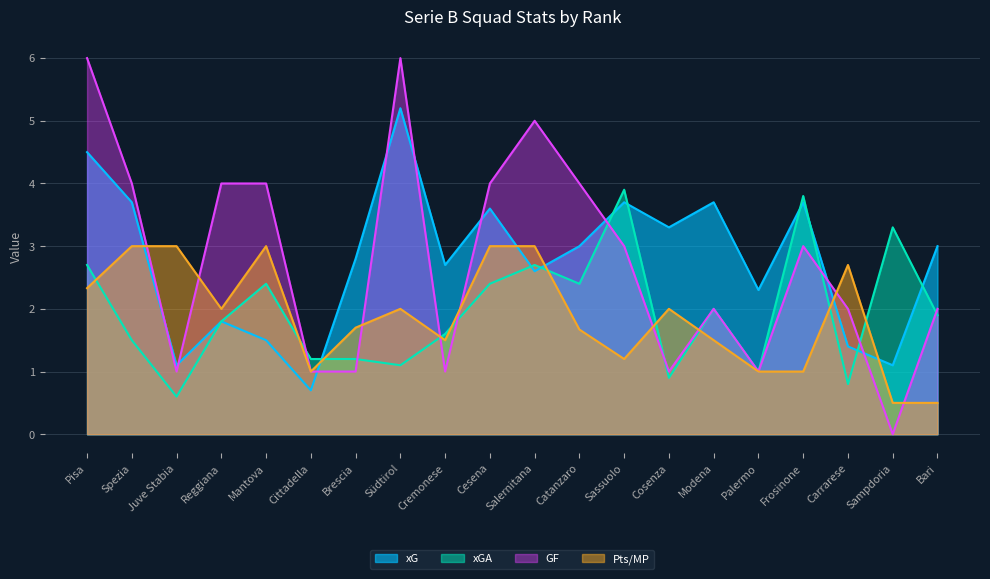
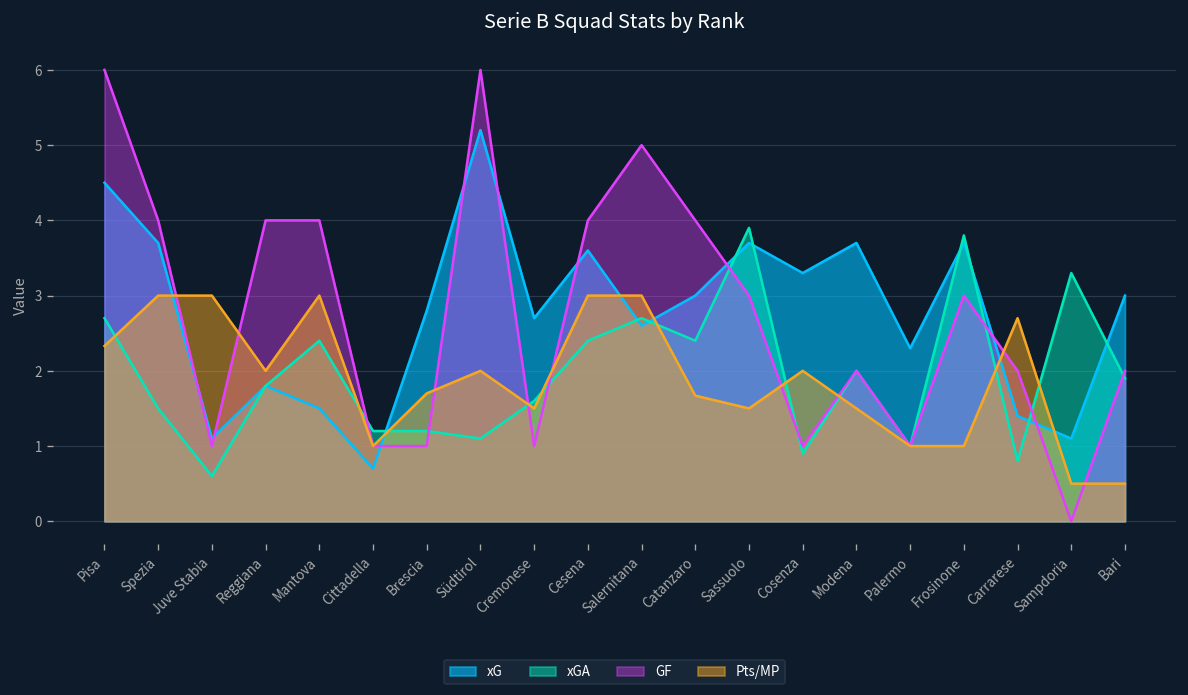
  {
    "xG": {
      "Pisa": 4.5,
      "Spezia": 3.7,
      "Juve Stabia": 1.1,
      "Mantova": 1.5,
      "Cittadella": 0.7,
      "Brescia": 2.8,
      "Südtirol": 5.2,
      "Cremonese": 2.7,
      "Cesena": 3.6,
      "Salernitana": 2.6,
      "Catanzaro": 3.0,
      "Sassuolo": 3.7,
      "Cosenza": 3.3,
      "Modena": 3.7,
      "Palermo": 2.3,
      "Frosinone": 3.7,
      "Carrarese": 1.4,
      "Sampdoria": 1.1,
      "Bari": 3.0
    },
    "xGA": {
      "Pisa": 2.7,
      "Spezia": 1.5,
      "Juve Stabia": 0.6,
      "Mantova": 2.4,
      "Cittadella": 1.2,
      "Brescia": 1.2,
      "Südtirol": 1.1,
      "Cremonese": 1.6,
      "Cesena": 2.4,
      "Salernitana": 2.7,
      "Catanzaro": 2.4,
      "Sassuolo": 3.9,
      "Cosenza": 0.9,
      "Frosinone": 3.8,
      "Carrarese": 0.8,
      "Sampdoria": 3.3,
      "Bari": 1.9
    },
    "GF": {
      "Pisa": 6.0,
      "Spezia": 4.0,
      "Juve Stabia": 1.0,
      "Reggiana": 4.0,
      "Mantova": 4.0,
      "Brescia": 1.0,
      "Südtirol": 6.0,
      "Cremonese": 1.0,
      "Cesena": 4.0,
      "Salernitana": 5.0,
      "Catanzaro": 4.0,
      "Sassuolo": 3.0,
      "Cosenza": 1.0,
      "Frosinone": 3.0,
      "Carrarese": 2.0,
      "Sampdoria": 0.0,
      "Bari": 2.0
    },
    "Pts/MP": {
      "Pisa": 2.3,
      "Spezia": 3.0,
      "Juve Stabia": 3.0,
      "Reggiana": 2.0,
      "Mantova": 3.0,
      "Brescia": 1.7,
      "Südtirol": 2.0,
      "Cremonese": 1.5,
      "Cesena": 3.0,
      "Salernitana": 3.0,
      "Catanzaro": 1.7,
-     "Sassuolo": 1.2,
+     "Sassuolo": 1.5,
      "Cosenza": 2.0,
      "Modena": 1.5,
      "Frosinone": 1.0,
      "Carrarese": 2.7,
      "Sampdoria": 0.5,
      "Bari": 0.5
    }
  }
